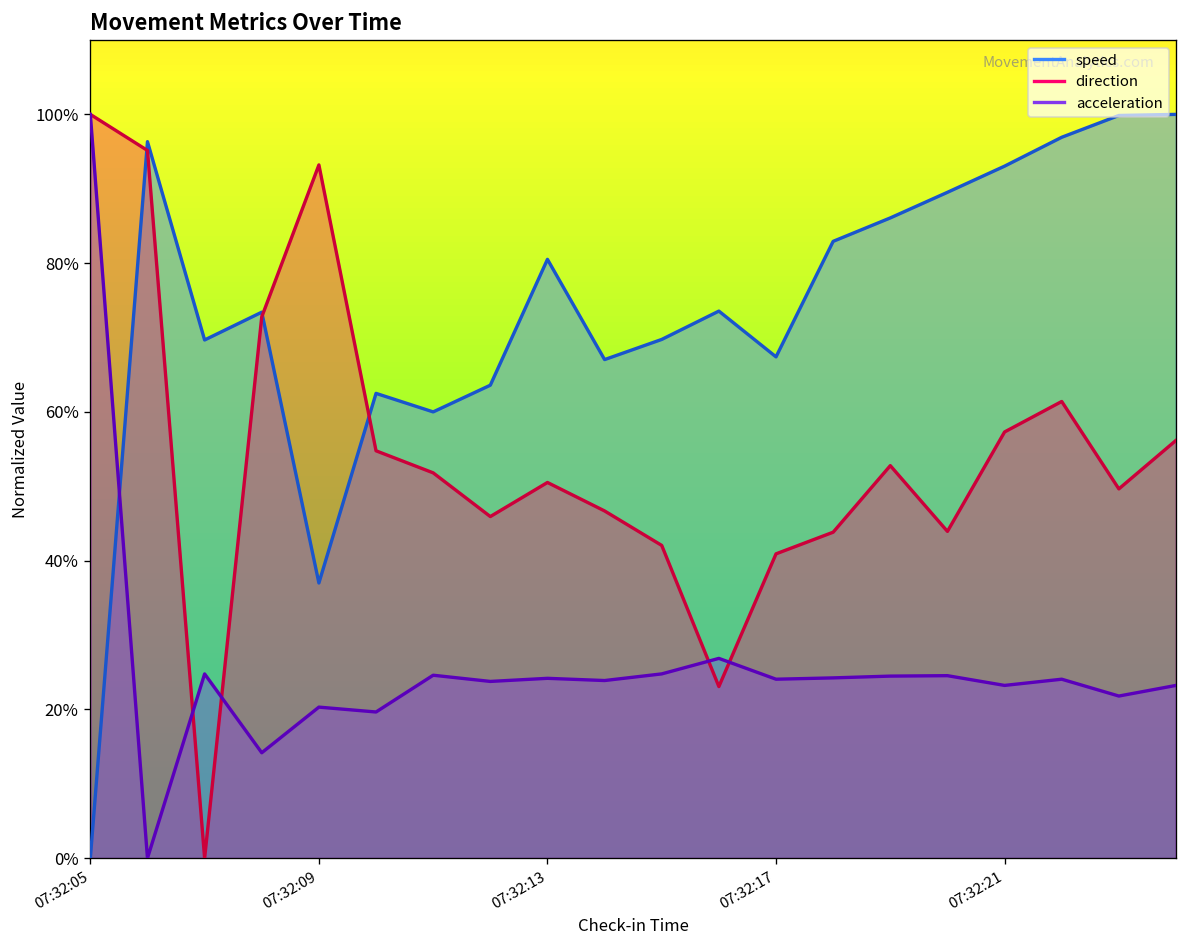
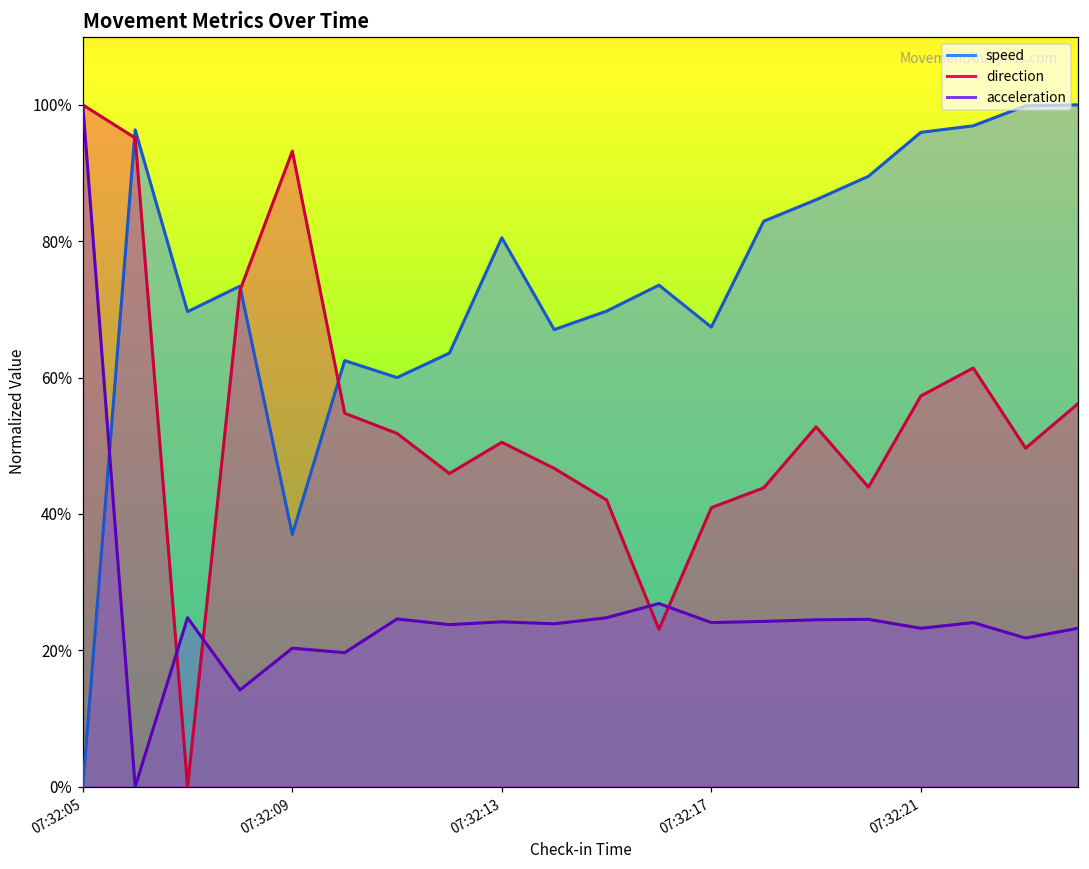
  {
    "speed": {
      "07:32:05": "0%",
      "07:32:09": "37%",
      "07:32:13": "81%",
      "07:32:17": "67%",
-     "07:32:21": "93%"
+     "07:32:21": "96%"
    },
    "direction": {
      "07:32:09": "93%",
      "07:32:13": "51%",
      "07:32:17": "41%",
      "07:32:21": "57%"
    },
    "acceleration": {
      "07:32:09": "20%",
      "07:32:13": "24%",
      "07:32:17": "24%",
      "07:32:21": "23%"
    }
  }
